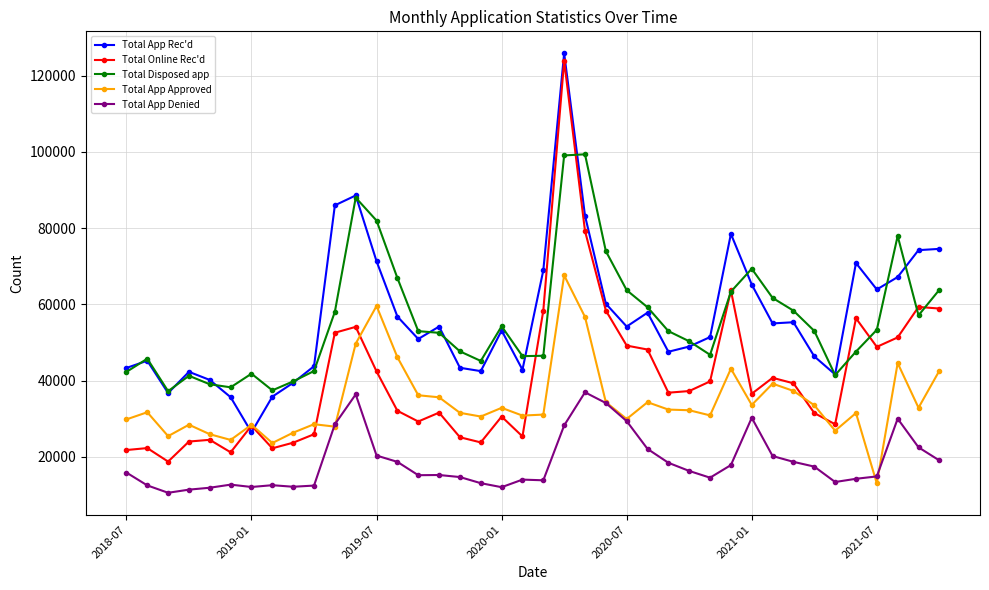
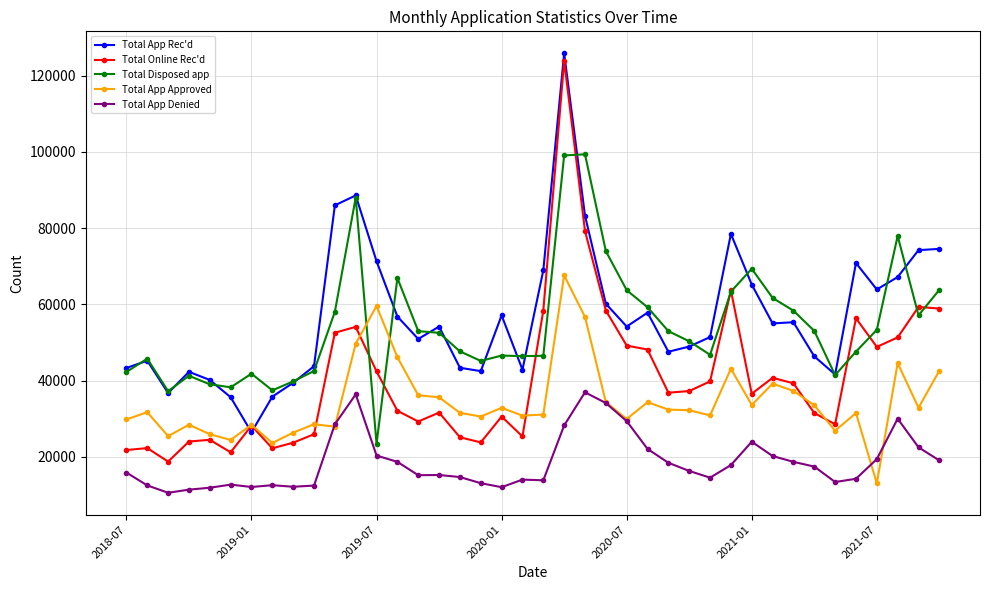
  {
    "Total App Rec'd": {
      "2018-07": 43000,
      "2019-01": 26000,
      "2019-07": 71000,
-     "2020-01": 53000,
+     "2020-01": 57000,
      "2020-07": 54000,
      "2021-01": 65000,
      "2021-07": 64000
    },
    "Total Online Rec'd": {
      "2018-07": 22000,
      "2019-07": 42000,
      "2020-01": 31000,
      "2020-07": 49000,
      "2021-01": 37000,
      "2021-07": 49000
    },
    "Total Disposed app": {
      "2018-07": 42000,
      "2019-01": 42000,
-     "2019-07": 82000,
-     "2020-01": 54000,
+     "2019-07": 23000,
+     "2020-01": 47000,
      "2020-07": 64000,
      "2021-01": 69000,
      "2021-07": 53000
    },
    "Total App Approved": {
      "2018-07": 30000,
      "2019-07": 60000,
      "2020-01": 33000,
      "2021-01": 34000,
      "2021-07": 13000
    },
    "Total App Denied": {
      "2018-07": 16000,
      "2019-01": 12000,
      "2019-07": 20000,
      "2020-01": 12000,
-     "2021-01": 30000,
-     "2021-07": 15000
+     "2021-01": 24000,
+     "2021-07": 19000
    }
  }
